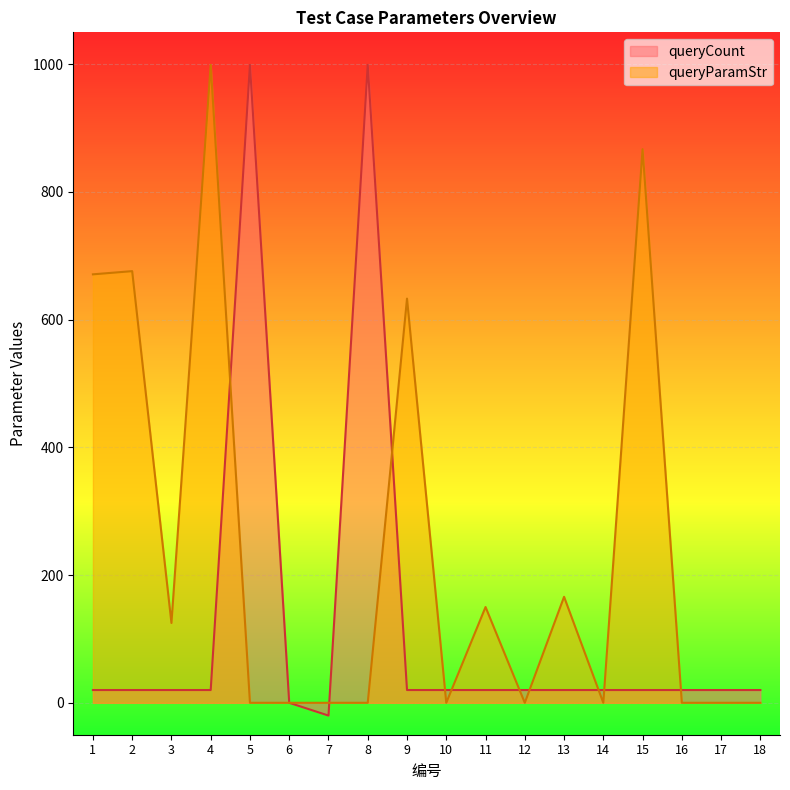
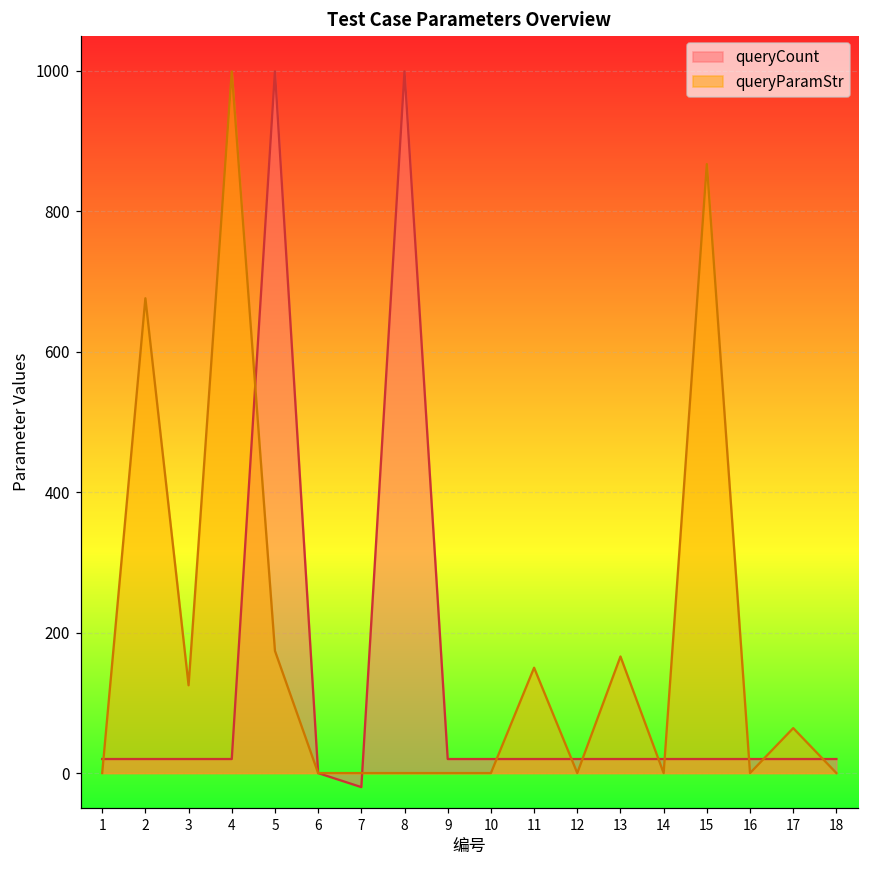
  {
    "queryParamStr": {
-     "1": 670,
+     "1": 0,
      "2": 680,
      "3": 130,
      "4": 1000,
-     "5": 0,
+     "5": 170,
      "8": 0,
-     "9": 630,
+     "9": 0,
      "10": 0,
      "11": 150,
      "12": 0,
      "13": 170,
      "14": 0,
      "15": 870,
      "16": 0,
-     "17": 0,
+     "17": 60,
      "18": 0
    }
  }
